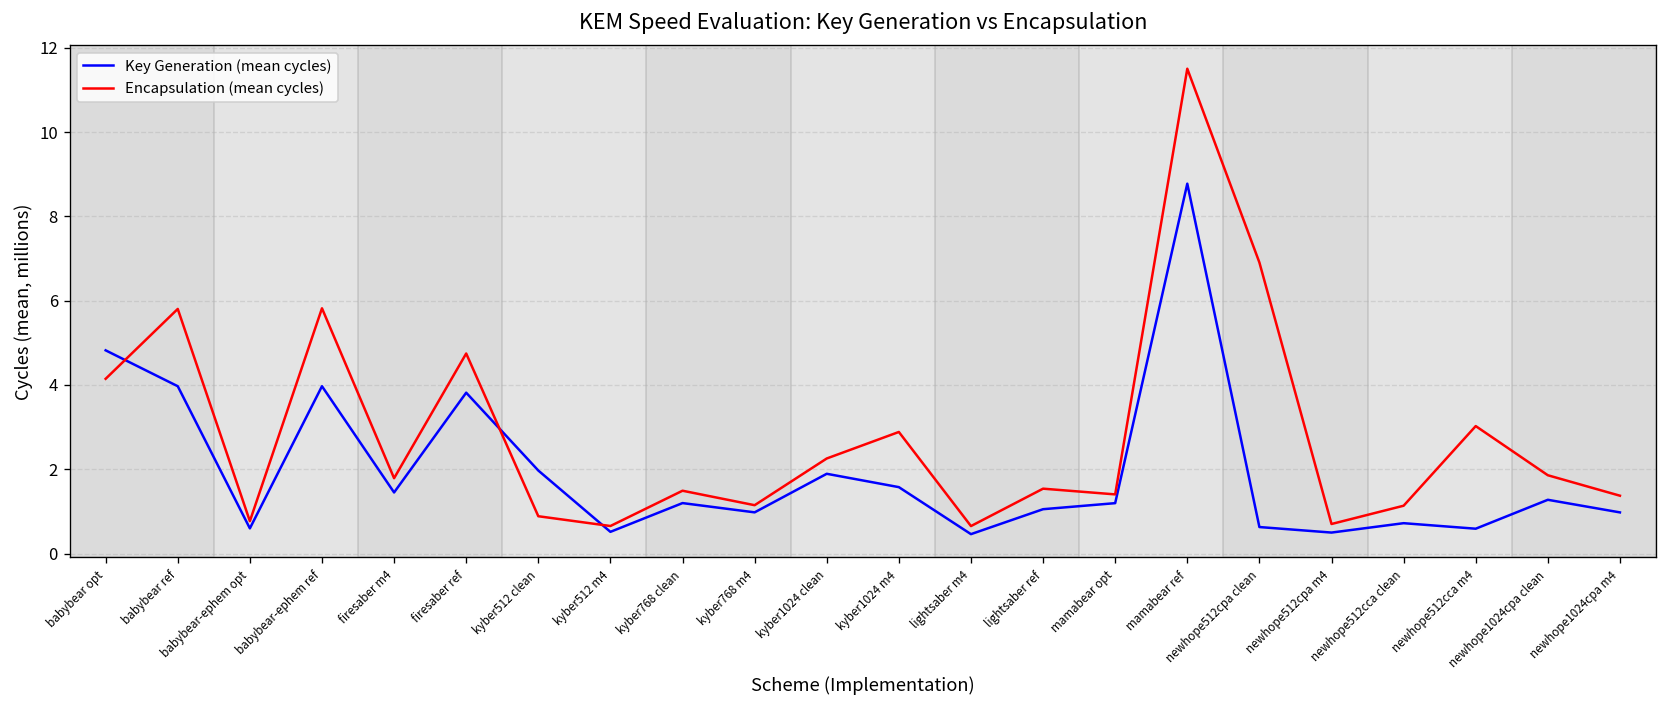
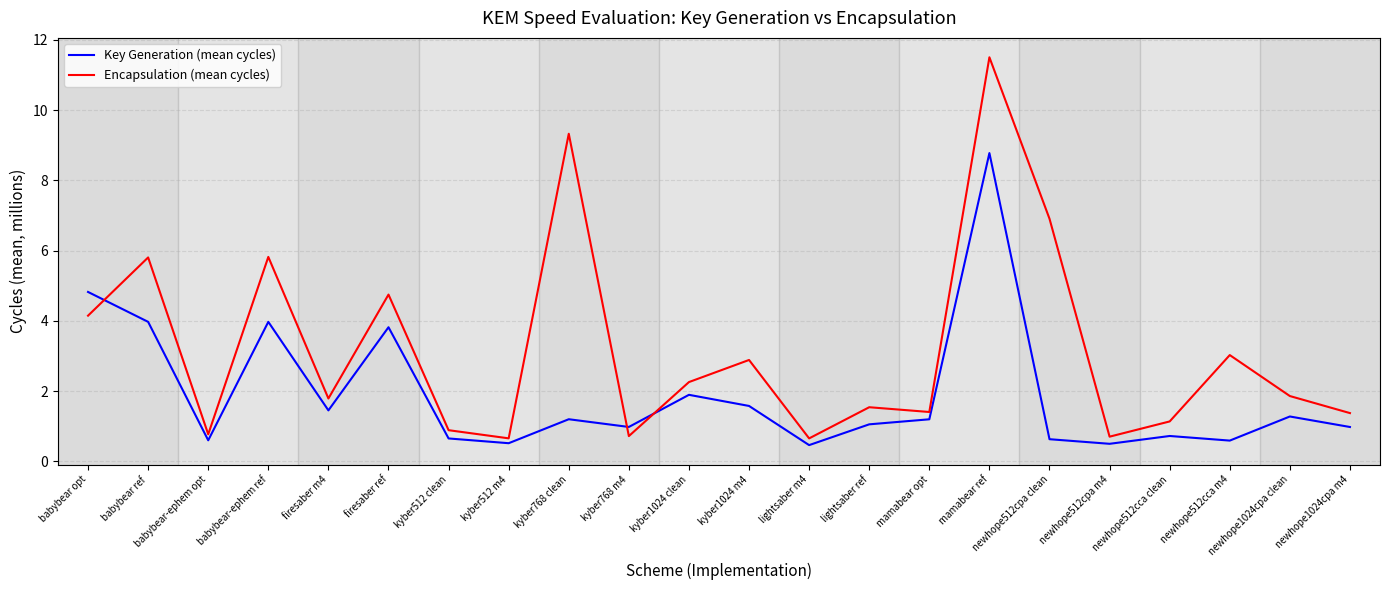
  {
    "Key Generation (mean cycles)": {
      "babybear opt": 4.8,
      "babybear ref": 4.0,
      "babybear-ephem opt": 0.6,
      "babybear-ephem ref": 4.0,
      "firesaber m4": 1.4,
      "firesaber ref": 3.8,
-     "kyber512 clean": 2.0,
+     "kyber512 clean": 0.6,
      "kyber512 m4": 0.5,
      "kyber768 clean": 1.2,
      "kyber768 m4": 1.0,
      "kyber1024 clean": 1.9,
      "kyber1024 m4": 1.6,
      "lightsaber m4": 0.5,
      "lightsaber ref": 1.1,
      "mamabear opt": 1.2,
      "mamabear ref": 8.8,
      "newhope512cpa clean": 0.6,
      "newhope512cpa m4": 0.5,
      "newhope512cca clean": 0.7,
      "newhope512cca m4": 0.6,
      "newhope1024cpa clean": 1.3,
      "newhope1024cpa m4": 1.0
    },
    "Encapsulation (mean cycles)": {
      "babybear opt": 4.1,
      "babybear ref": 5.8,
      "babybear-ephem opt": 0.8,
      "babybear-ephem ref": 5.8,
      "firesaber m4": 1.8,
      "firesaber ref": 4.7,
      "kyber512 clean": 0.9,
      "kyber512 m4": 0.7,
-     "kyber768 clean": 1.5,
-     "kyber768 m4": 1.1,
+     "kyber768 clean": 9.3,
+     "kyber768 m4": 0.7,
      "kyber1024 clean": 2.3,
      "kyber1024 m4": 2.9,
      "lightsaber m4": 0.7,
      "lightsaber ref": 1.5,
      "mamabear opt": 1.4,
      "mamabear ref": 11.5,
      "newhope512cpa clean": 6.9,
      "newhope512cpa m4": 0.7,
      "newhope512cca clean": 1.1,
      "newhope512cca m4": 3.0,
      "newhope1024cpa clean": 1.9,
      "newhope1024cpa m4": 1.4
    }
  }
